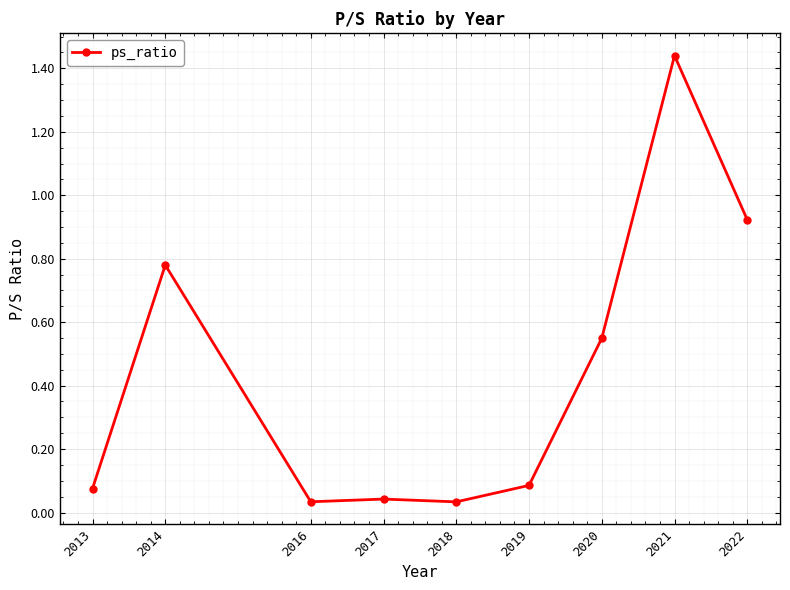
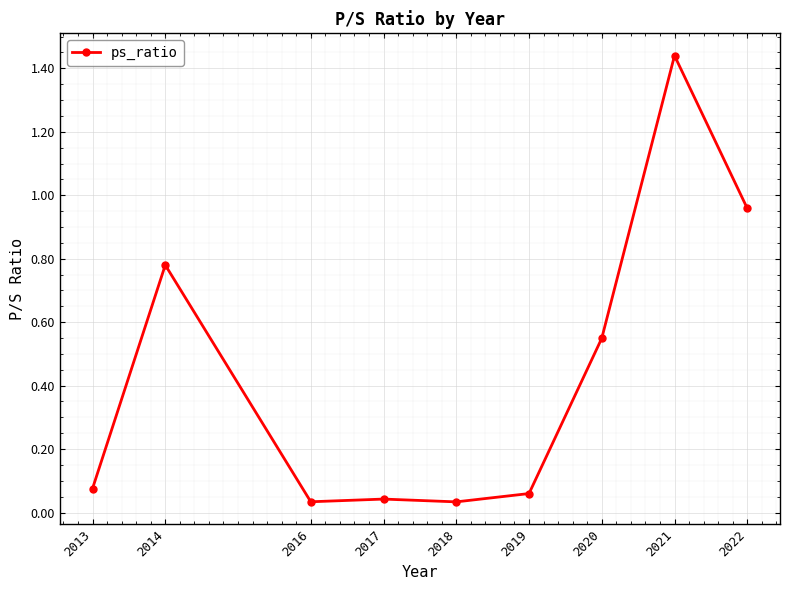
  {
    "2013": 0.08,
    "2014": 0.78,
    "2016": 0.03,
    "2017": 0.04,
    "2018": 0.03,
-   "2019": 0.09,
+   "2019": 0.06,
    "2020": 0.55,
    "2021": 1.44,
-   "2022": 0.92
+   "2022": 0.96
  }
